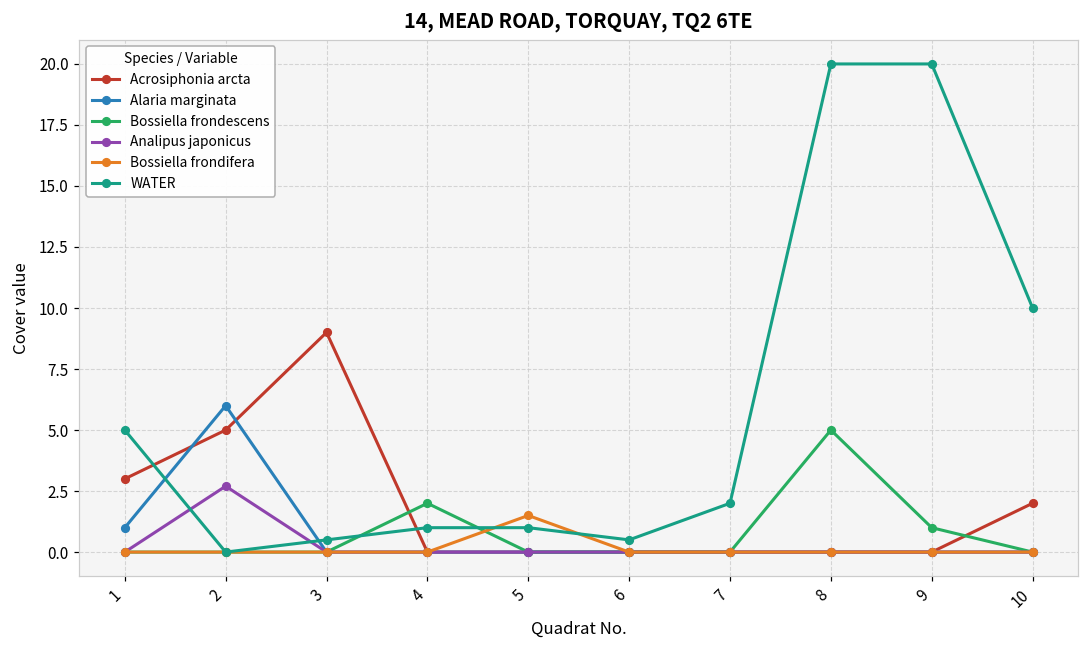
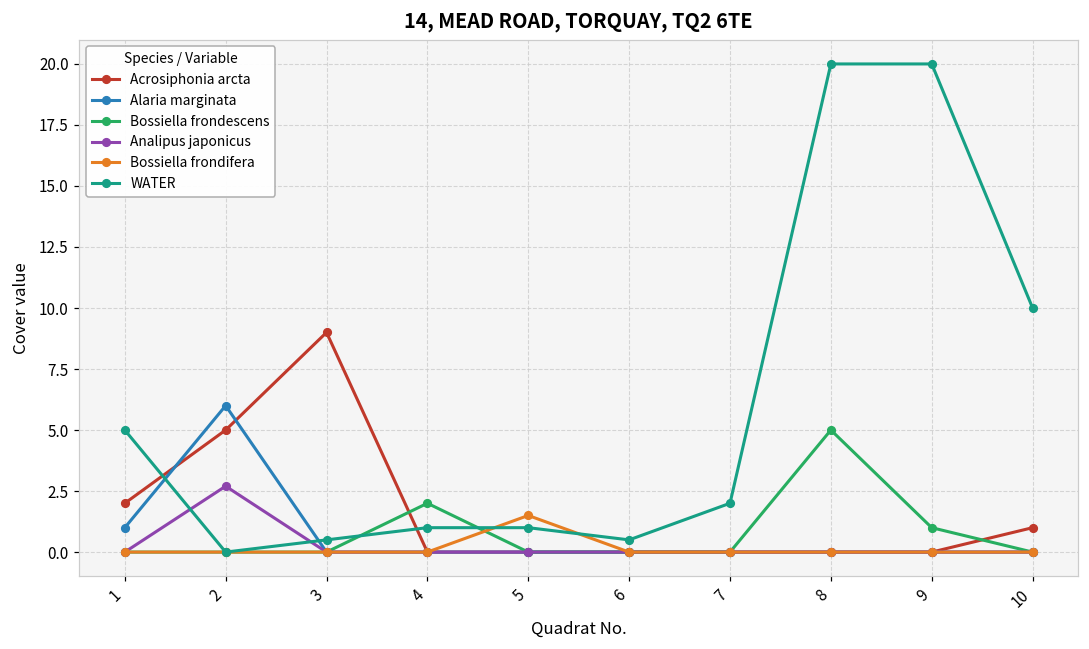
  {
    "Acrosiphonia arcta": {
-     "1": 3,
+     "1": 2,
      "2": 5,
      "3": 9,
-     "10": 2
+     "10": 1
    },
    "Alaria marginata": {
      "1": 1,
      "2": 6
    },
    "Analipus japonicus": {
      "2": 2.7
    },
    "Bossiella frondifera": {
      "5": 1.5
    }
  }
